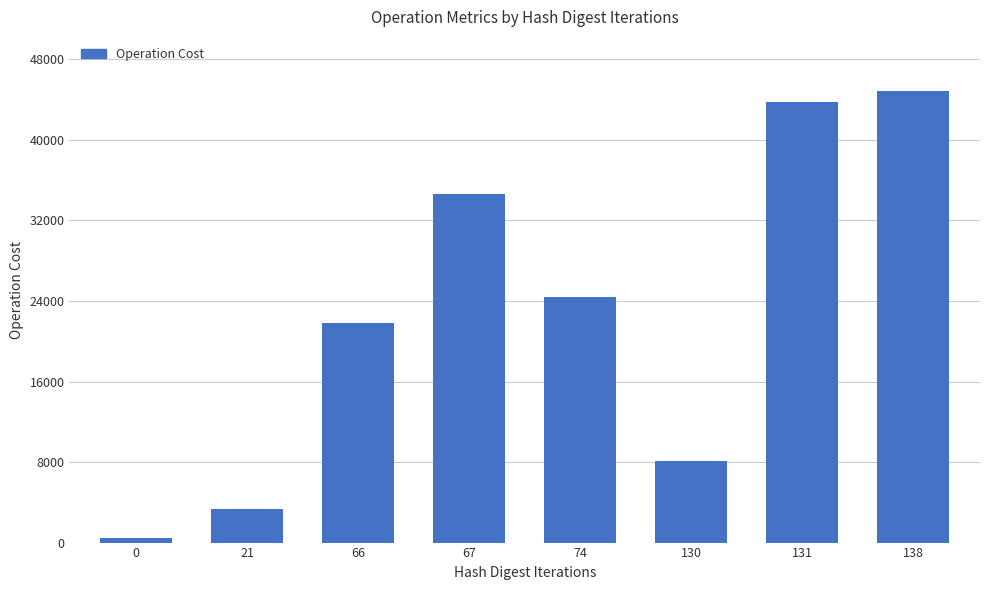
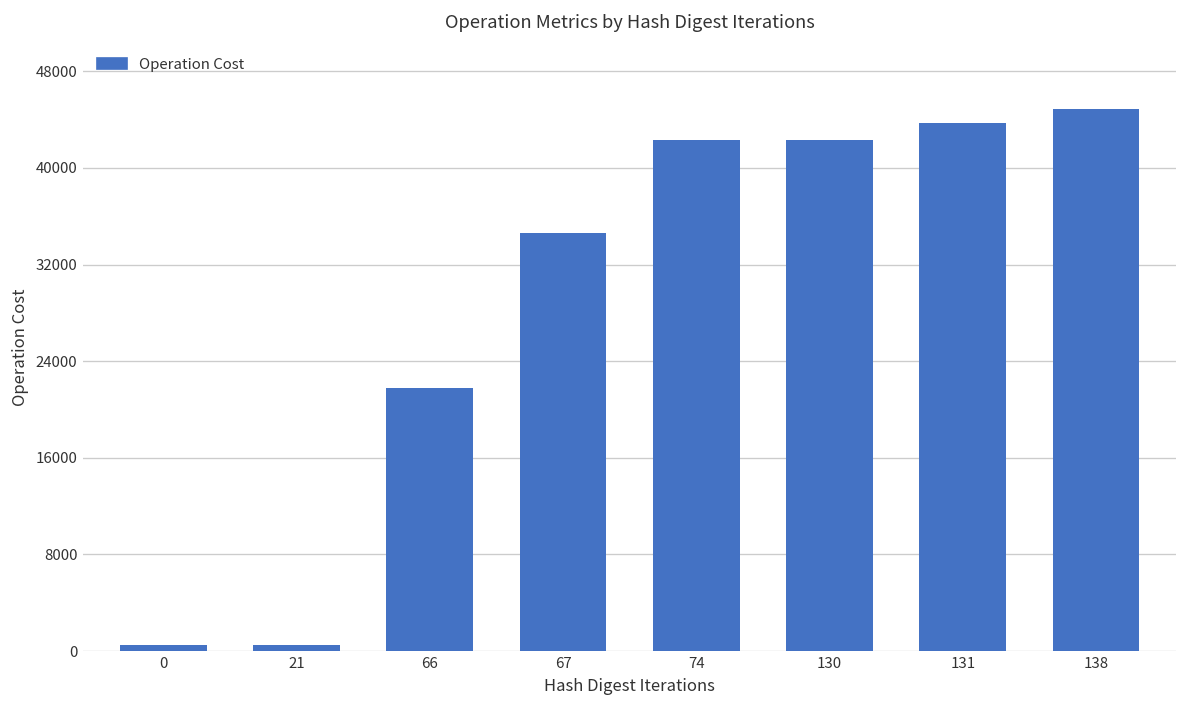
  {
    "0": 500,
-   "21": 3300,
+   "21": 500,
    "66": 21800,
    "67": 34600,
-   "74": 24400,
-   "130": 8100,
+   "74": 42300,
+   "130": 42300,
    "131": 43800,
    "138": 44900
  }
